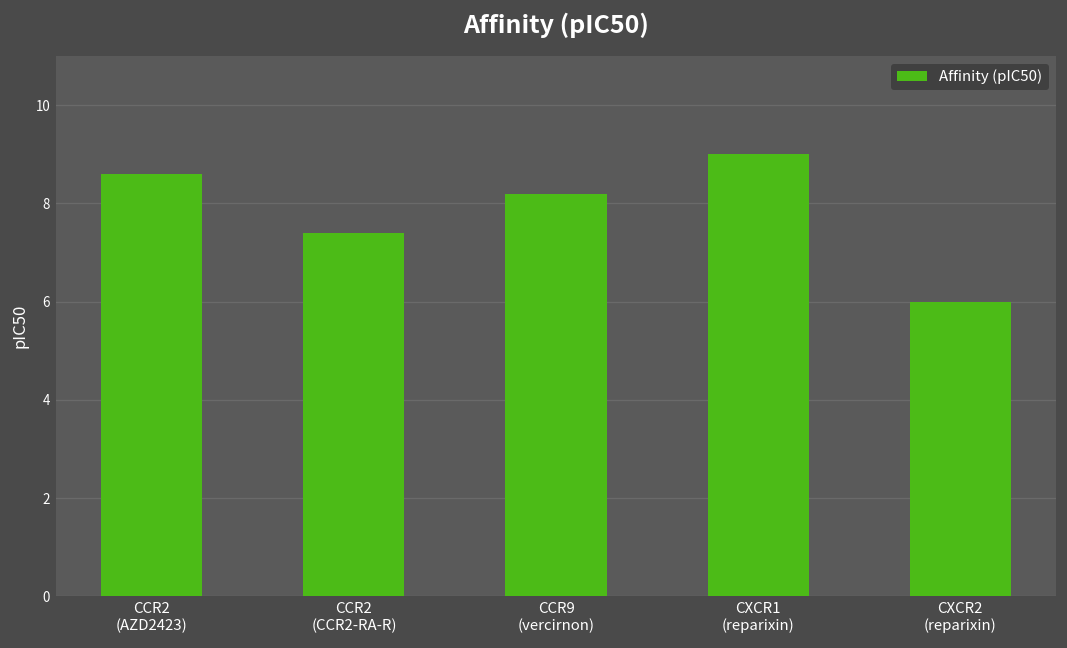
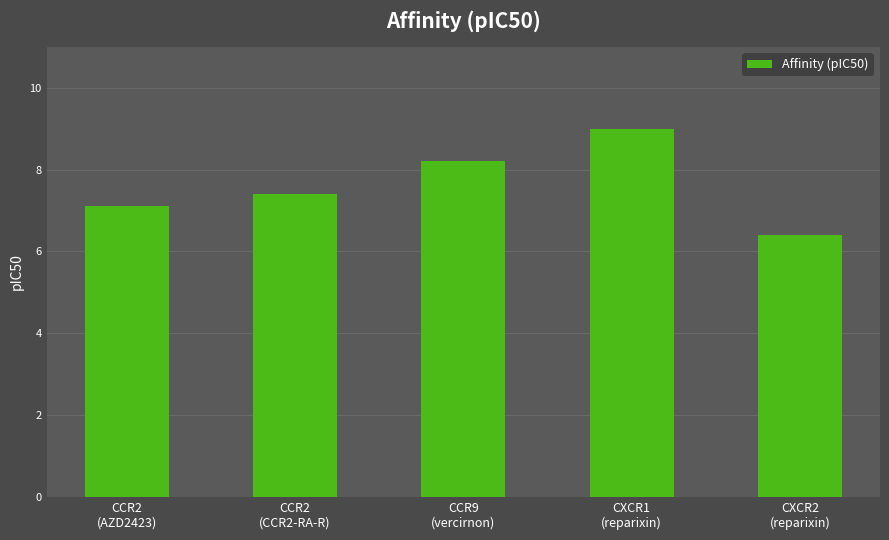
  {
-   "CCR2 (AZD2423)": 8.6,
+   "CCR2 (AZD2423)": 7.1,
    "CCR2 (CCR2-RA-R)": 7.4,
    "CCR9 (vercirnon)": 8.2,
    "CXCR1 (reparixin)": 9.0,
-   "CXCR2 (reparixin)": 6.0
+   "CXCR2 (reparixin)": 6.4
  }
